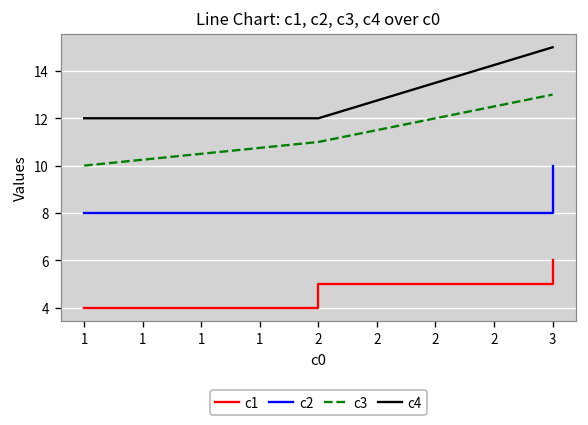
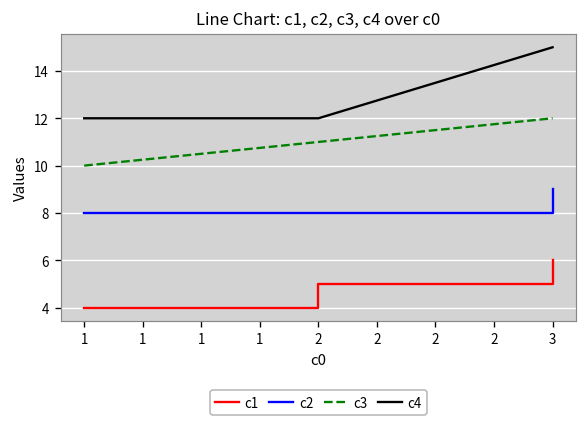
  {
    "c1": {
      "1": 4,
      "2": 5,
      "3": 6
    },
    "c2": {
      "1": 8,
      "2": 8,
-     "3": 10
+     "3": 9
    },
    "c3": {
      "1": 10,
      "2": 11,
-     "3": 13
+     "3": 12
    },
    "c4": {
      "1": 12,
      "2": 12,
      "3": 15
    }
  }
